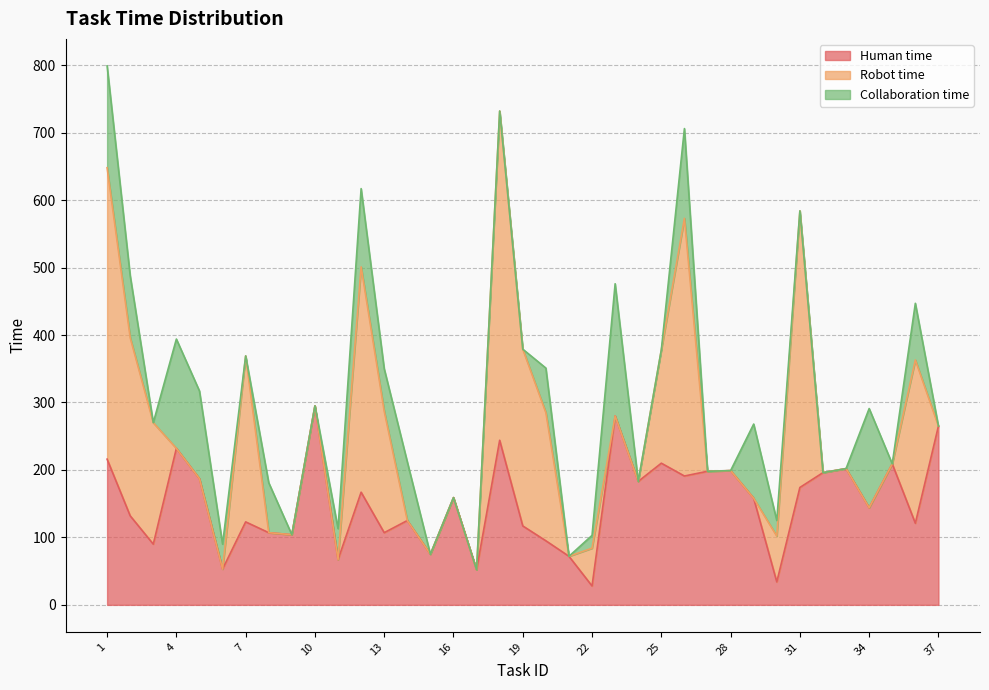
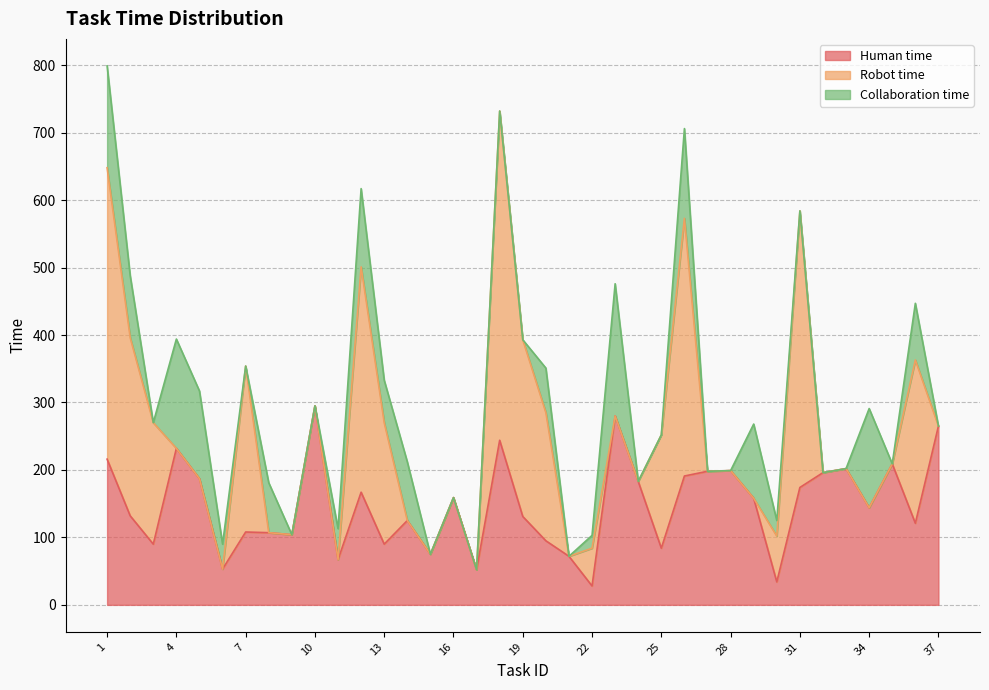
  {
    "Human time": {
      "1": 220,
-     "7": 120,
-     "13": 110,
-     "19": 120,
+     "7": 110,
+     "13": 90,
+     "19": 130,
      "22": 30,
-     "25": 210,
+     "25": 80,
      "31": 170
    },
    "Robot time": {
      "1": 430,
      "13": 180,
      "22": 60
    },
    "Collaboration time": {
      "1": 150,
      "4": 160,
      "13": 60,
      "22": 20,
      "34": 150
    }
  }
